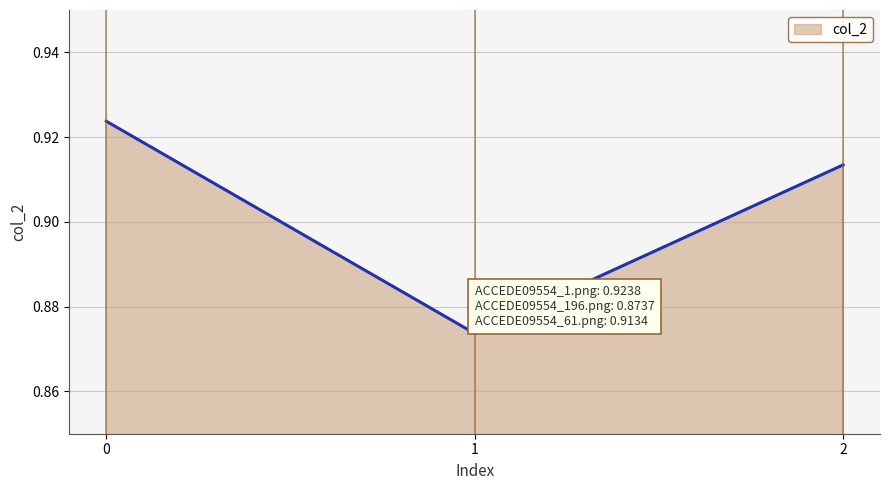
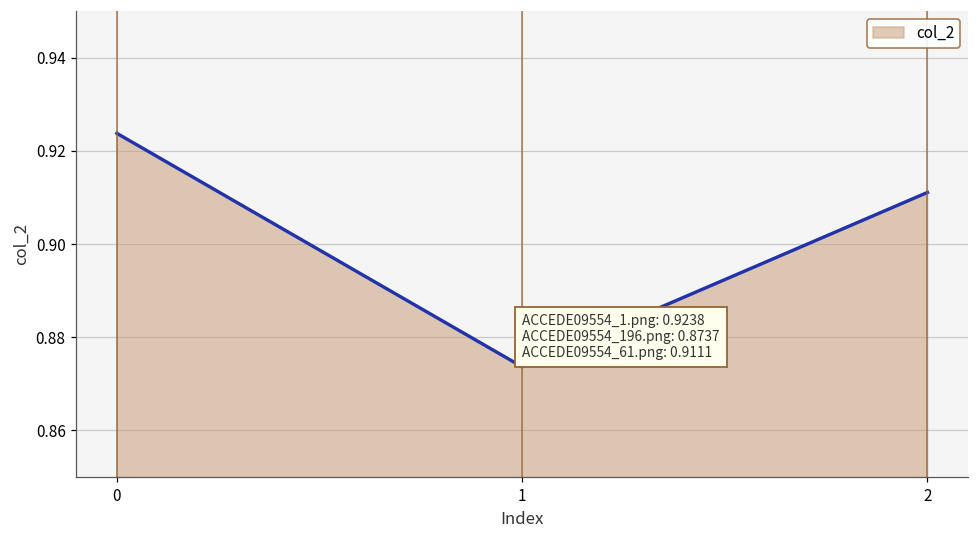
  {
-   "2": 0.9134
+   "2": 0.9111
  }
